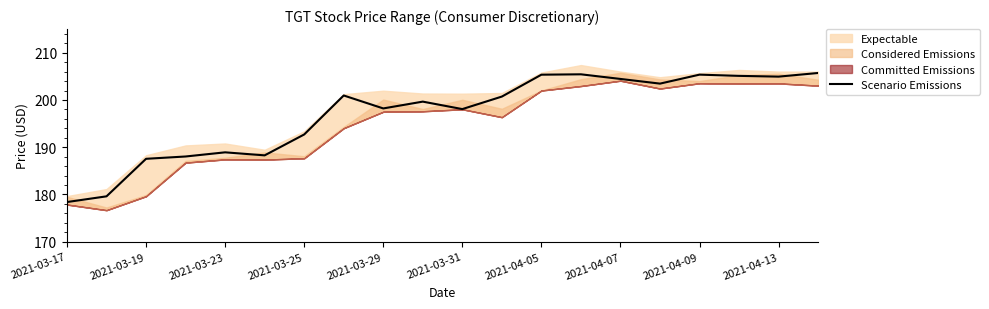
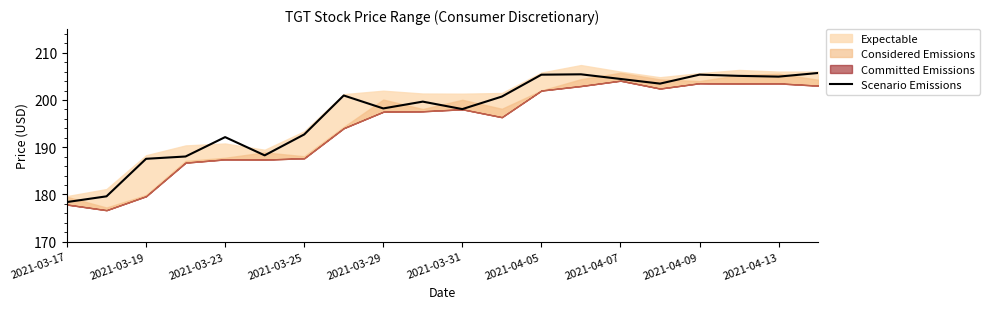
  {
    "Scenario Emissions": {
      "2021-03-17": 178,
      "2021-03-19": 188,
-     "2021-03-23": 189,
+     "2021-03-23": 192,
      "2021-03-25": 193,
      "2021-03-29": 198,
      "2021-04-13": 205
    }
  }
